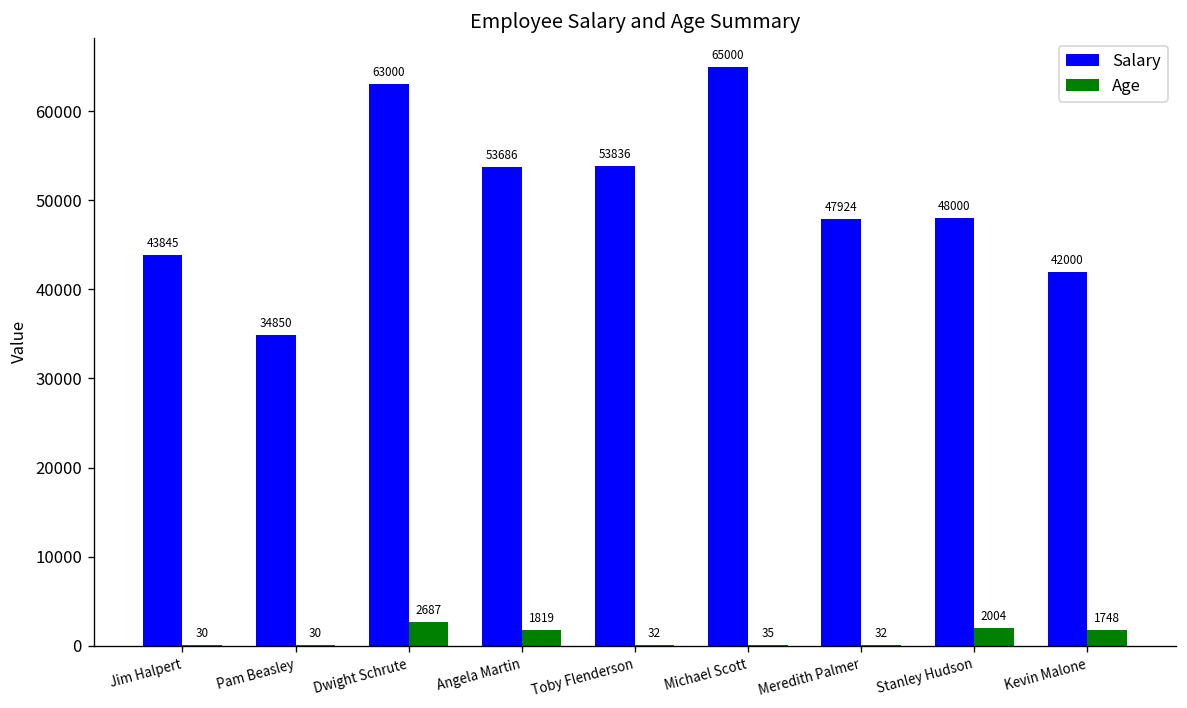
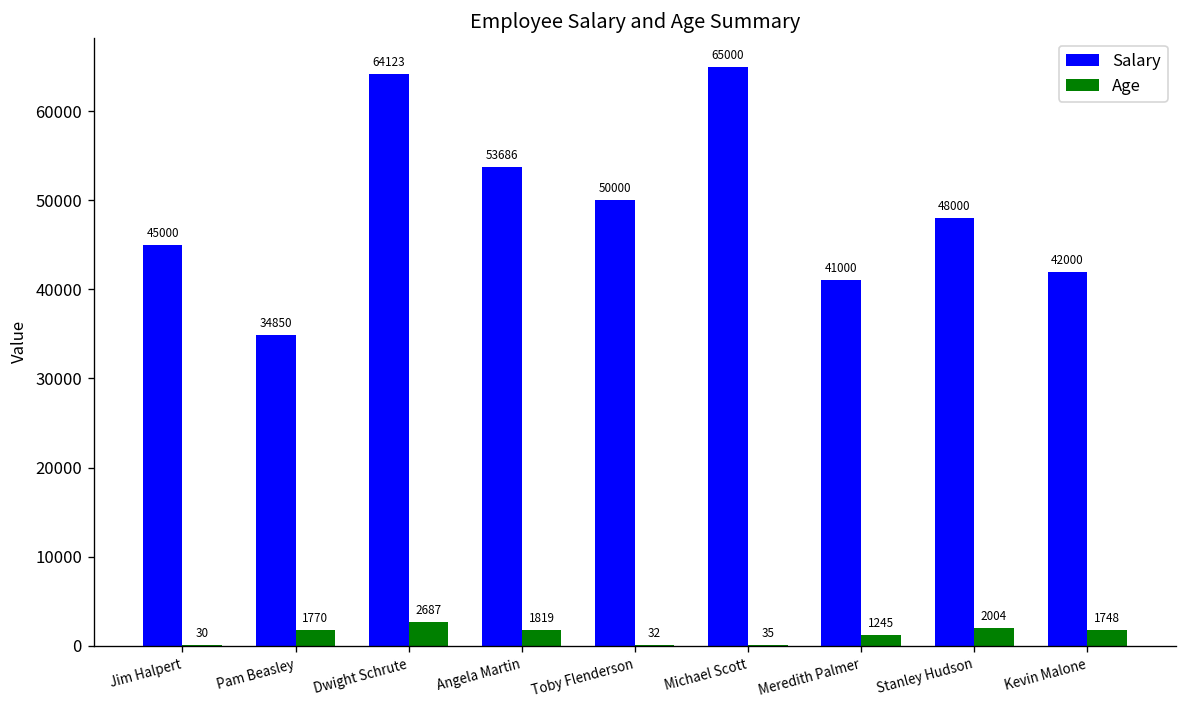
  {
    "Salary": {
-     "Jim Halpert": 43845,
+     "Jim Halpert": 45000,
      "Pam Beasley": 34850,
-     "Dwight Schrute": 63000,
+     "Dwight Schrute": 64123,
      "Angela Martin": 53686,
-     "Toby Flenderson": 53836,
+     "Toby Flenderson": 50000,
      "Michael Scott": 65000,
-     "Meredith Palmer": 47924,
+     "Meredith Palmer": 41000,
      "Stanley Hudson": 48000,
      "Kevin Malone": 42000
    },
    "Age": {
      "Jim Halpert": 30,
-     "Pam Beasley": 30,
+     "Pam Beasley": 1770,
      "Dwight Schrute": 2687,
      "Angela Martin": 1819,
      "Toby Flenderson": 32,
      "Michael Scott": 35,
-     "Meredith Palmer": 32,
+     "Meredith Palmer": 1245,
      "Stanley Hudson": 2004,
      "Kevin Malone": 1748
    }
  }
